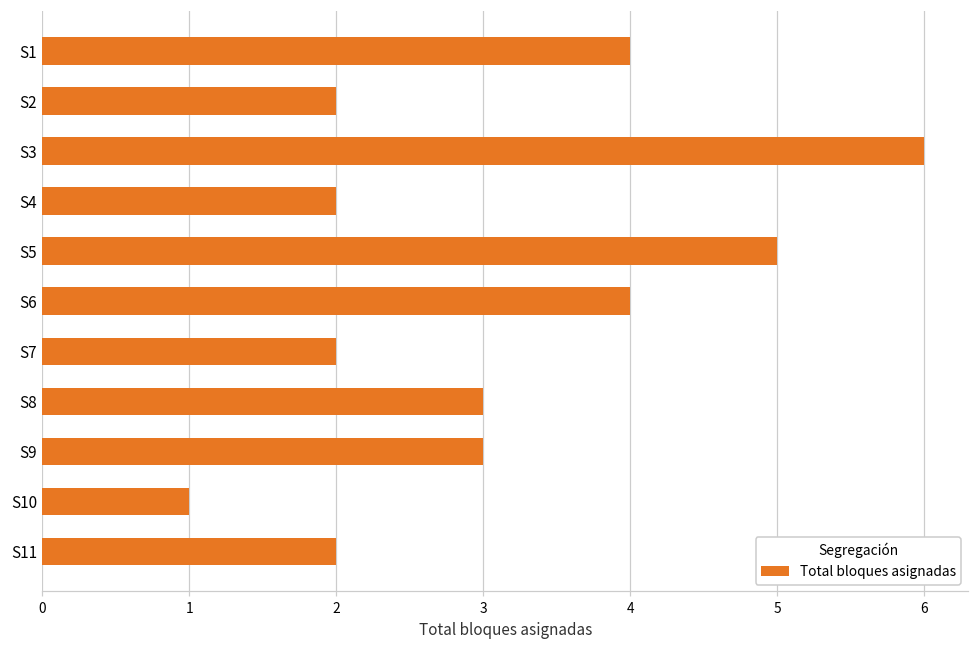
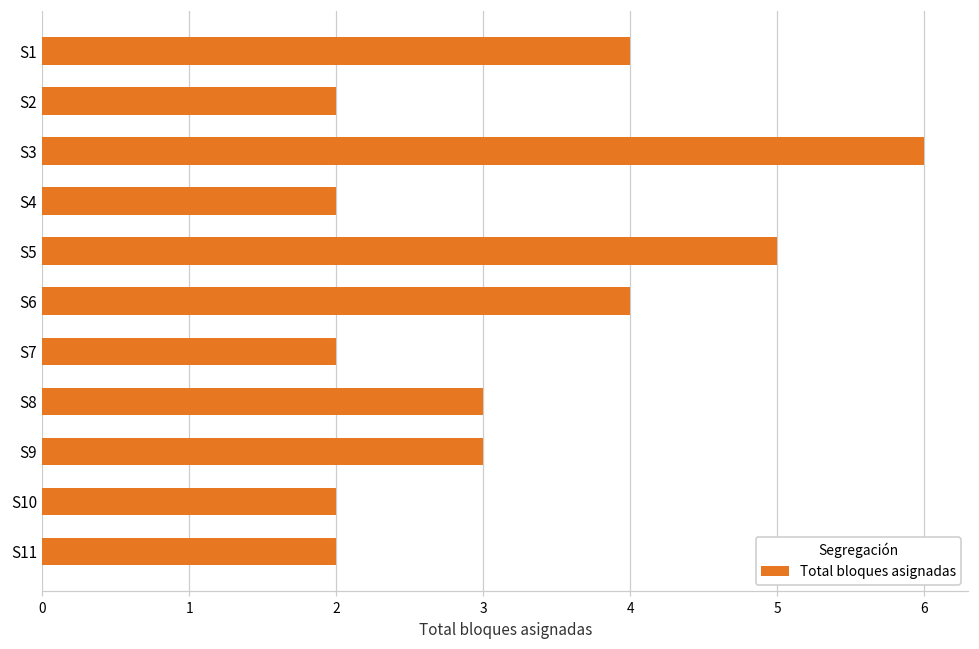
  {
    "S1": 4,
    "S2": 2,
    "S3": 6,
    "S4": 2,
    "S5": 5,
    "S6": 4,
    "S7": 2,
    "S8": 3,
    "S9": 3,
-   "S10": 1,
+   "S10": 2,
    "S11": 2
  }
